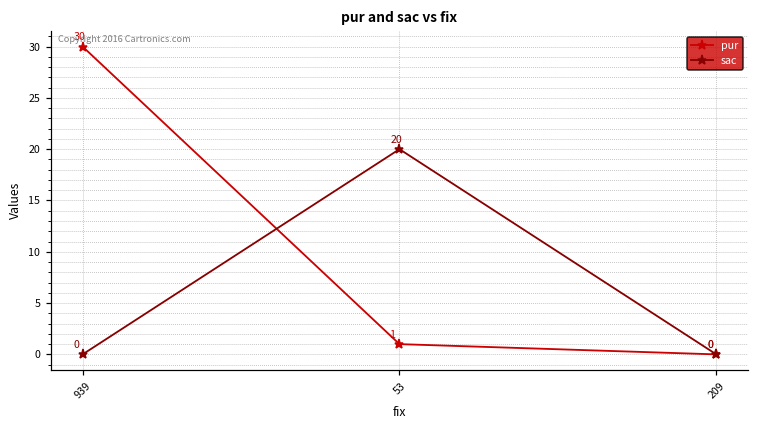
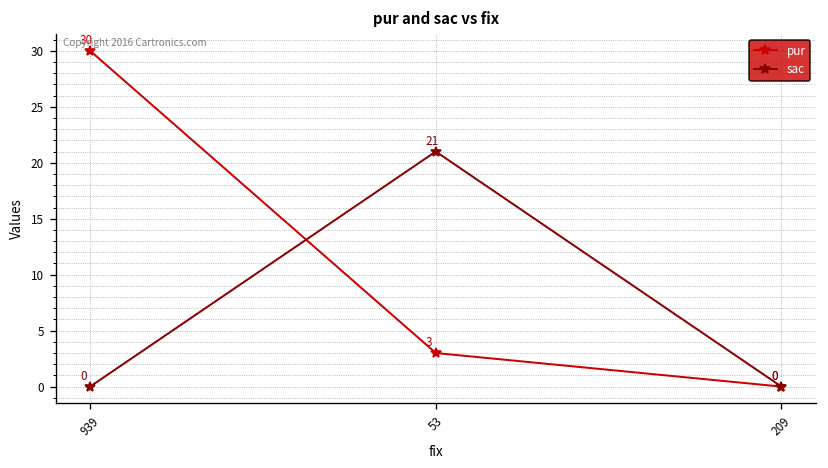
  {
    "pur": {
-     "53": 1
+     "53": 3
    },
    "sac": {
      "939": 0,
-     "53": 20
+     "53": 21
    }
  }
